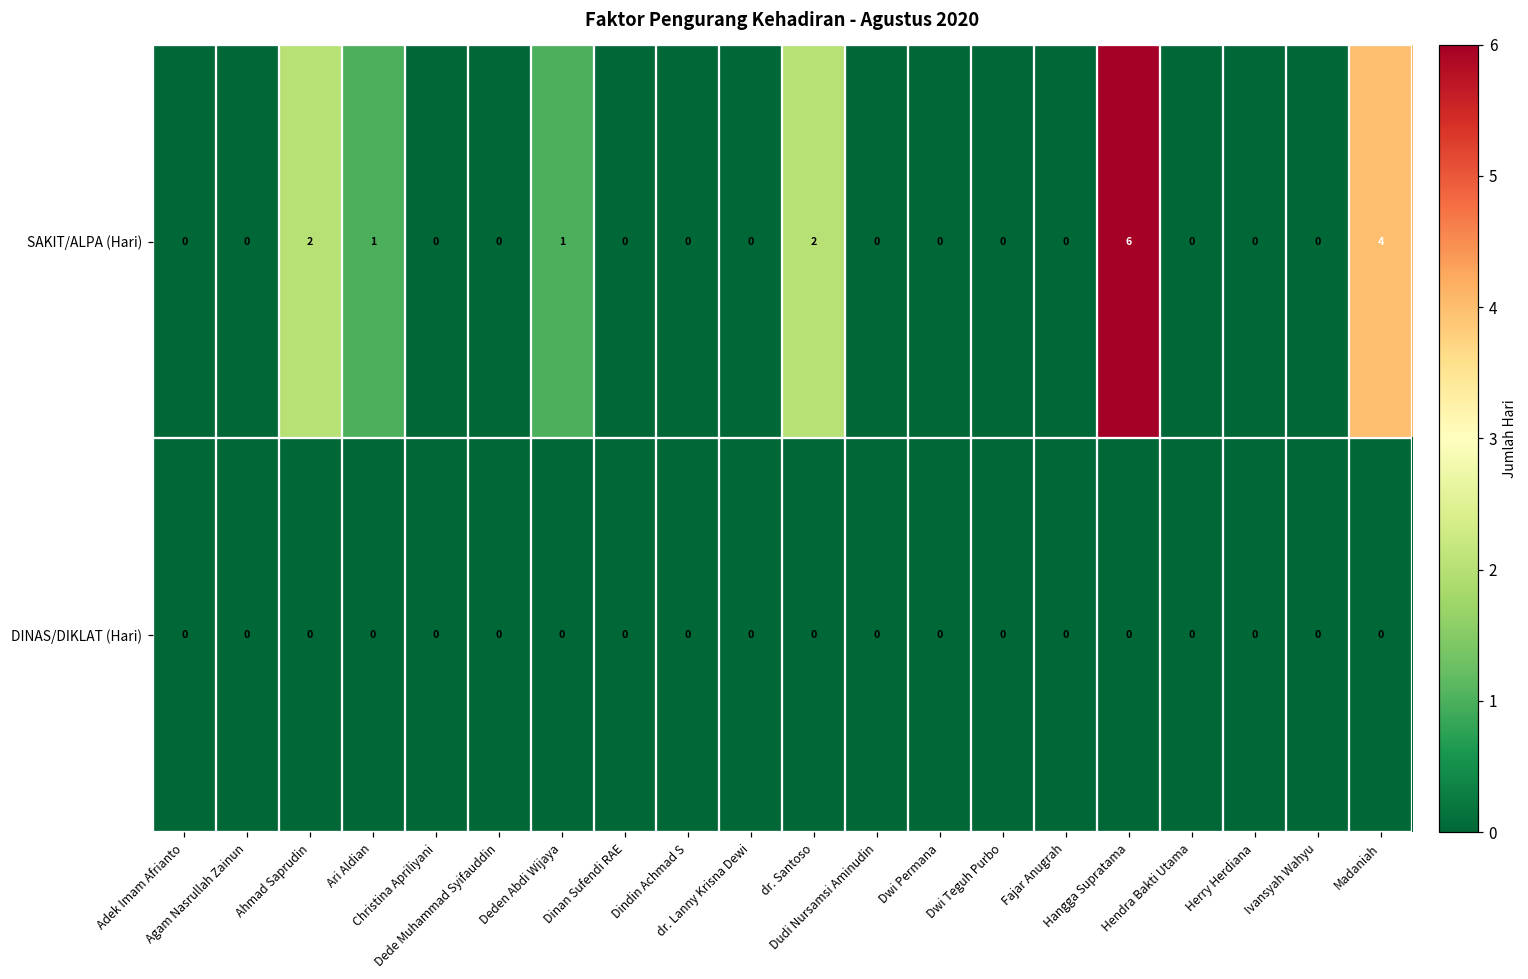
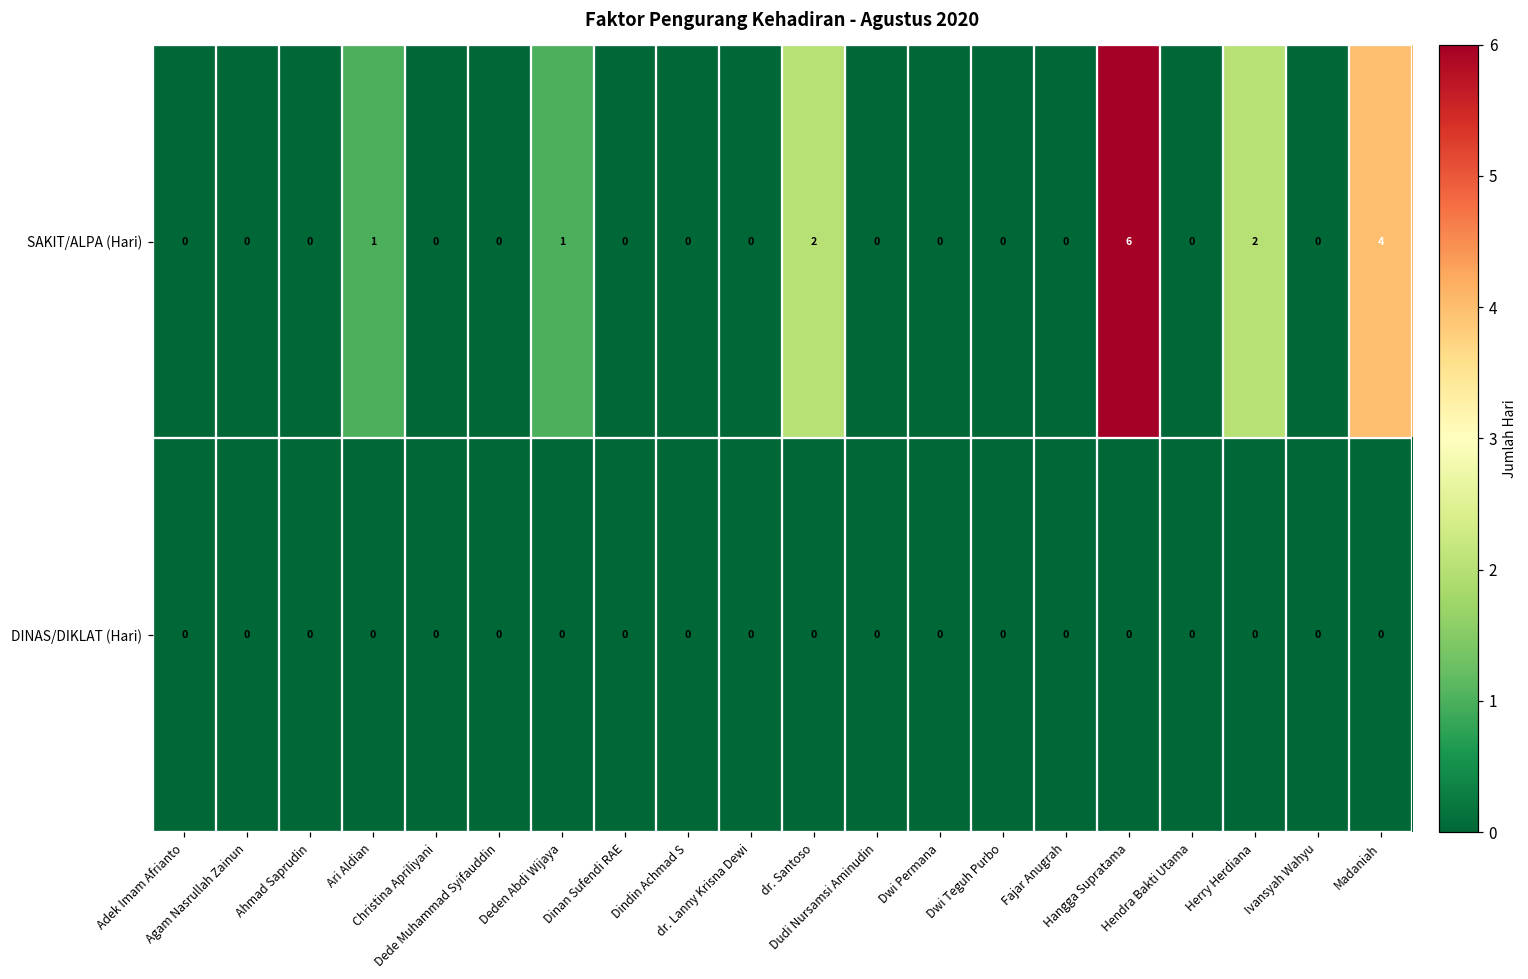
  {
    "SAKIT/ALPA (Hari)": {
      "Adek Imam Afrianto": 0,
      "Agam Nasrullah Zainun": 0,
-     "Ahmad Saprudin": 2,
+     "Ahmad Saprudin": 0,
      "Ari Aldian": 1,
      "Christina Apriliyani": 0,
      "Dede Muhammad Syifauddin": 0,
      "Deden Abdi Wijaya": 1,
      "Dinan Sufendi RAE": 0,
      "Dindin Achmad S": 0,
      "dr. Lanny Krisna Dewi": 0,
      "dr. Santoso": 2,
      "Dudi Nursamsi Aminudin": 0,
      "Dwi Permana": 0,
      "Dwi Teguh Purbo": 0,
      "Fajar Anugrah": 0,
      "Hangga Supratama": 6,
      "Hendra Bakti Utama": 0,
-     "Herry Herdiana": 0,
+     "Herry Herdiana": 2,
      "Ivansyah Wahyu": 0,
      "Madaniah": 4
    },
    "DINAS/DIKLAT (Hari)": {
      "Adek Imam Afrianto": 0,
      "Agam Nasrullah Zainun": 0,
      "Ahmad Saprudin": 0,
      "Ari Aldian": 0,
      "Christina Apriliyani": 0,
      "Dede Muhammad Syifauddin": 0,
      "Deden Abdi Wijaya": 0,
      "Dinan Sufendi RAE": 0,
      "Dindin Achmad S": 0,
      "dr. Lanny Krisna Dewi": 0,
      "dr. Santoso": 0,
      "Dudi Nursamsi Aminudin": 0,
      "Dwi Permana": 0,
      "Dwi Teguh Purbo": 0,
      "Fajar Anugrah": 0,
      "Hangga Supratama": 0,
      "Hendra Bakti Utama": 0,
      "Herry Herdiana": 0,
      "Ivansyah Wahyu": 0,
      "Madaniah": 0
    }
  }
